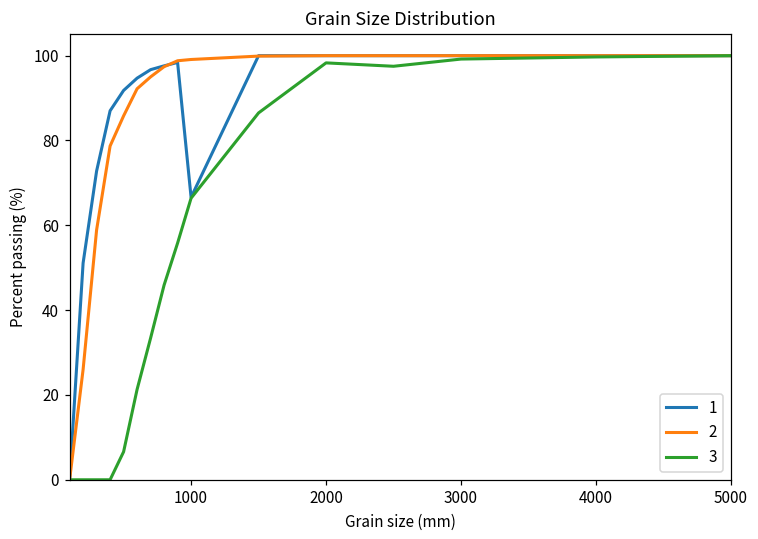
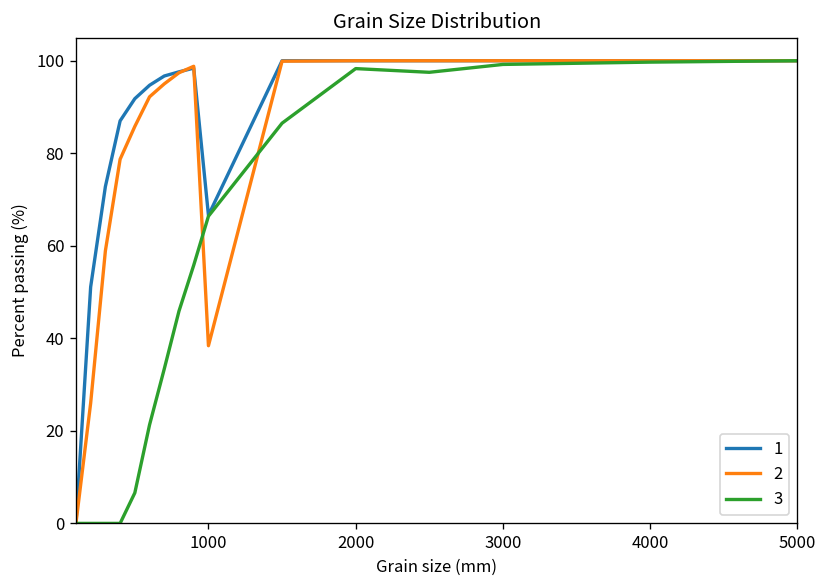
  {
    "2": {
-     "1000": 99
+     "1000": 38
    },
    "3": {
      "2000": 98,
      "3000": 99
    }
  }
